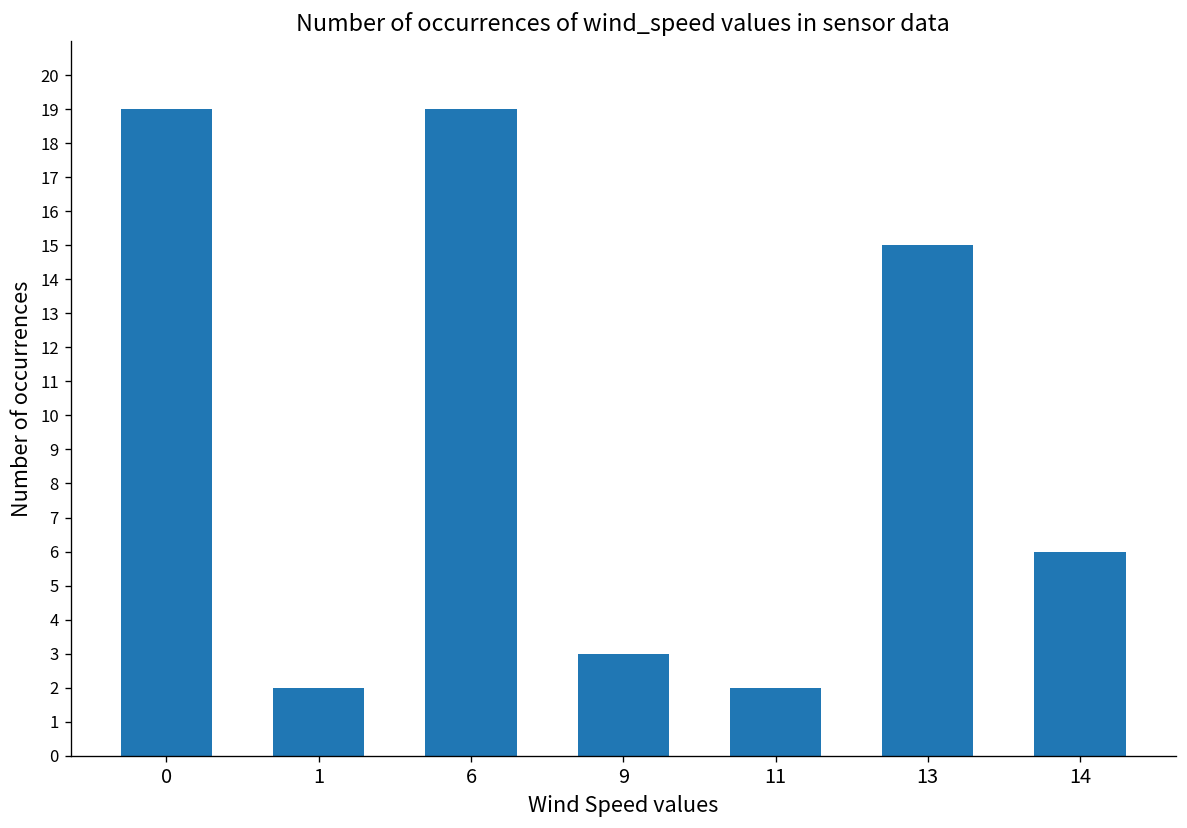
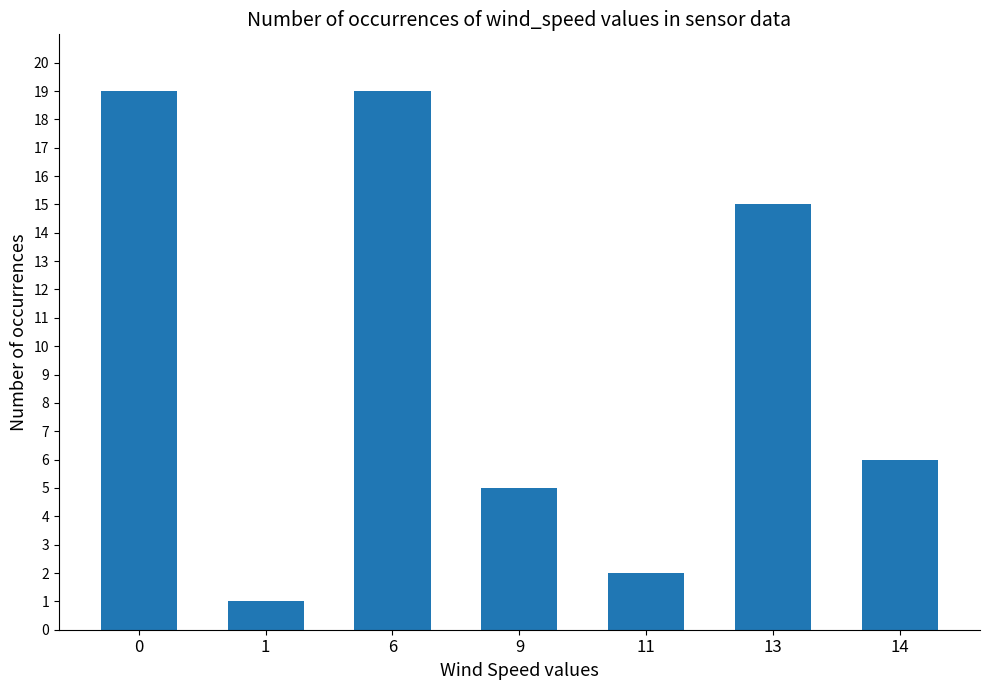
  {
    "0": 19,
-   "1": 2,
+   "1": 1,
    "6": 19,
-   "9": 3,
+   "9": 5,
    "11": 2,
    "13": 15,
    "14": 6
  }
